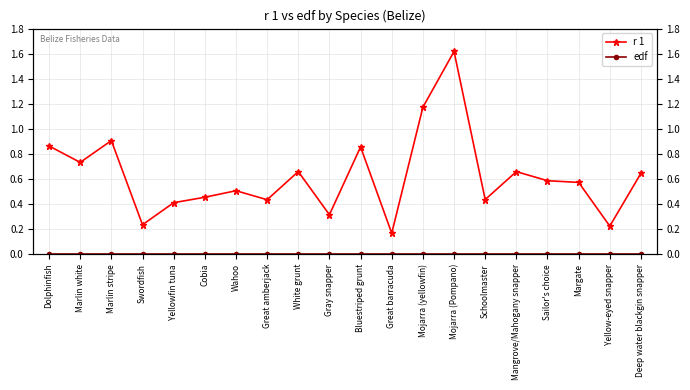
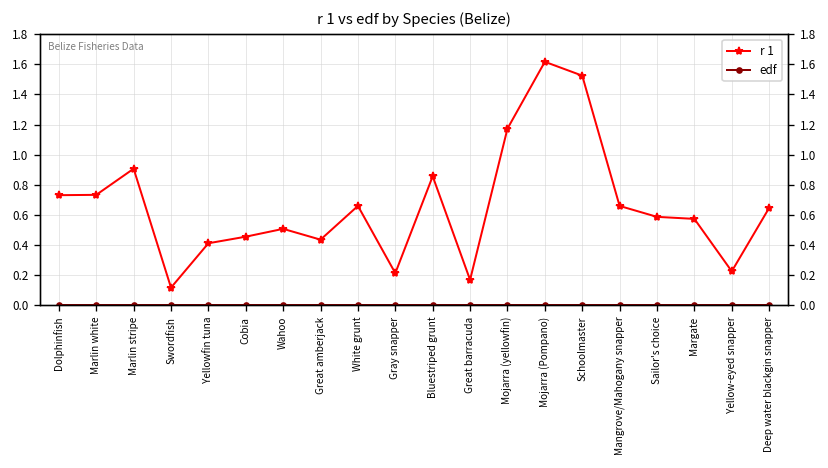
  {
    "r 1": {
-     "Dolphinfish": 0.86,
+     "Dolphinfish": 0.73,
      "Marlin white": 0.73,
      "Marlin stripe": 0.91,
-     "Swordfish": 0.23,
+     "Swordfish": 0.12,
      "Yellowfin tuna": 0.41,
      "Cobia": 0.45,
      "Wahoo": 0.51,
      "Great amberjack": 0.43,
      "White grunt": 0.66,
-     "Gray snapper": 0.31,
+     "Gray snapper": 0.21,
      "Bluestriped grunt": 0.86,
      "Great barracuda": 0.17,
      "Mojarra (yellowfin)": 1.17,
      "Mojarra (Pompano)": 1.62,
-     "Schoolmaster": 0.44,
+     "Schoolmaster": 1.53,
      "Mangrove/Mahogany snapper": 0.66,
      "Sailor's choice": 0.59,
      "Margate": 0.57,
      "Yellow-eyed snapper": 0.22,
      "Deep water blackgin snapper": 0.65
    },
    "edf": {
      "Dolphinfish": 0.00,
      "Marlin white": 0.00,
      "Marlin stripe": 0.00,
      "Swordfish": 0.00,
      "Yellowfin tuna": 0.00,
      "Cobia": 0.00,
      "Wahoo": 0.00,
      "Great amberjack": 0.00,
      "White grunt": 0.00,
      "Gray snapper": 0.00,
      "Bluestriped grunt": 0.00,
      "Great barracuda": 0.00,
      "Mojarra (yellowfin)": 0.00,
      "Mojarra (Pompano)": 0.00,
      "Schoolmaster": 0.00,
      "Mangrove/Mahogany snapper": 0.00,
      "Sailor's choice": 0.00,
      "Margate": 0.00,
      "Yellow-eyed snapper": 0.00,
      "Deep water blackgin snapper": 0.00
    }
  }
